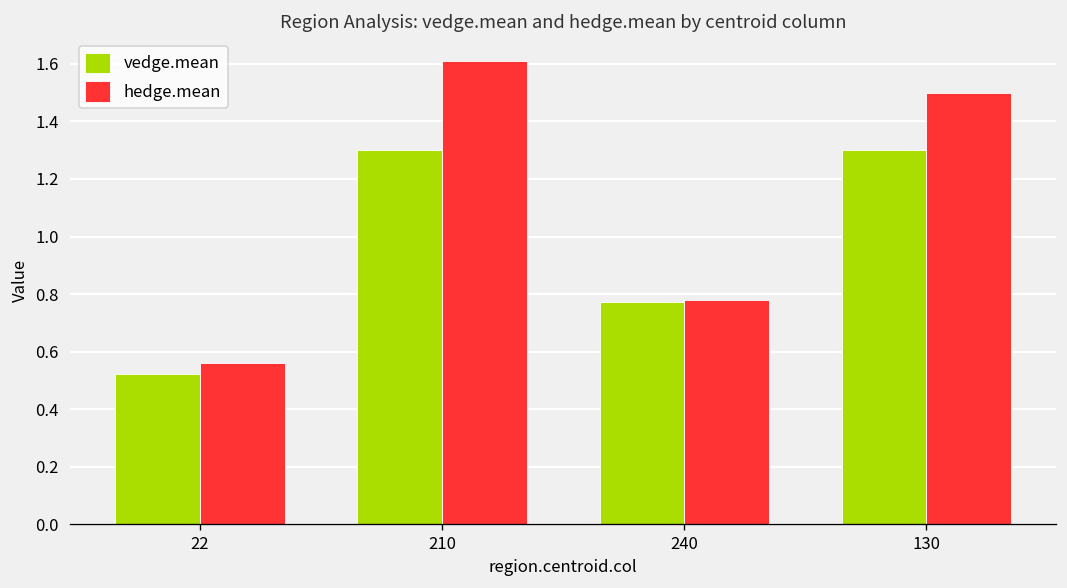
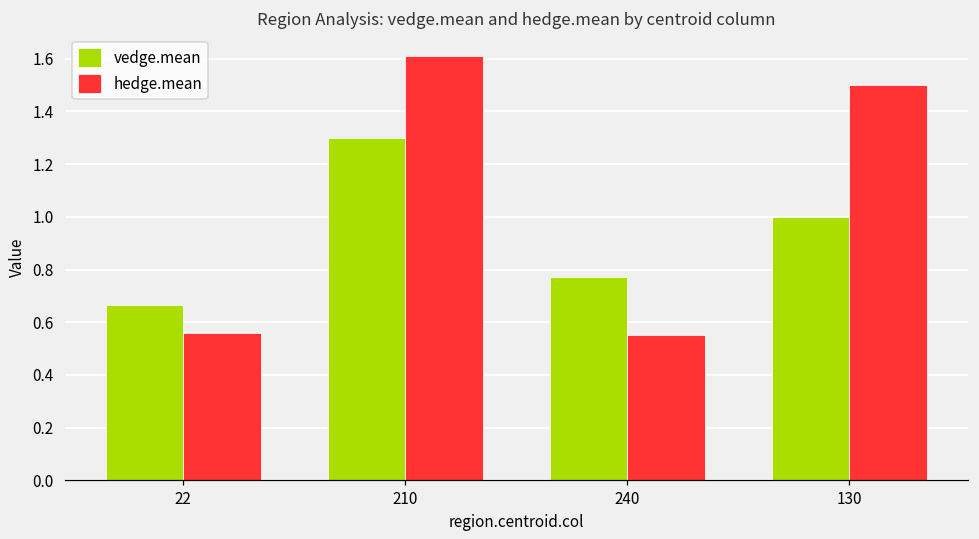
  {
    "vedge.mean": {
-     "22": 0.52,
+     "22": 0.67,
      "210": 1.30,
      "240": 0.77,
-     "130": 1.3
+     "130": 1.0
    },
    "hedge.mean": {
      "22": 0.56,
      "210": 1.61,
-     "240": 0.78,
+     "240": 0.55,
      "130": 1.50
    }
  }
